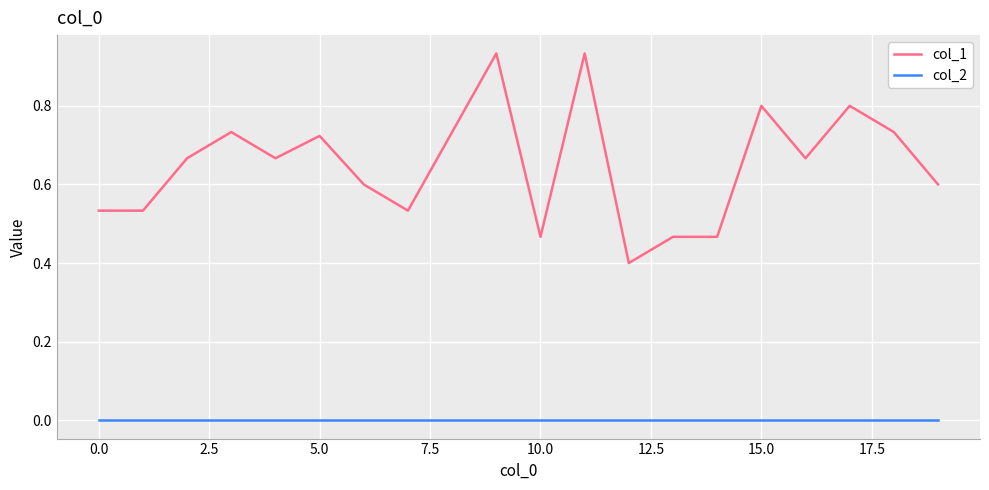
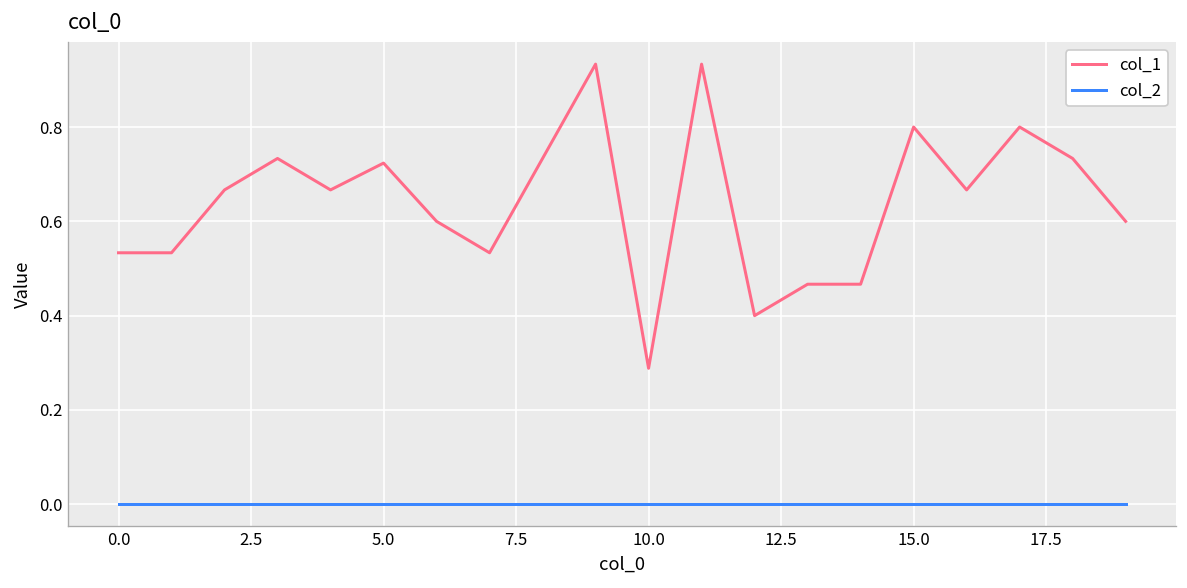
  {
    "col_1": {
      "0.0": 0.53,
      "5.0": 0.72,
-     "10.0": 0.47,
+     "10.0": 0.29,
      "15.0": 0.80
    },
    "col_2": {
      "0.0": 0.00,
      "5.0": 0.00,
      "10.0": 0.00,
      "15.0": 0.00
    }
  }
